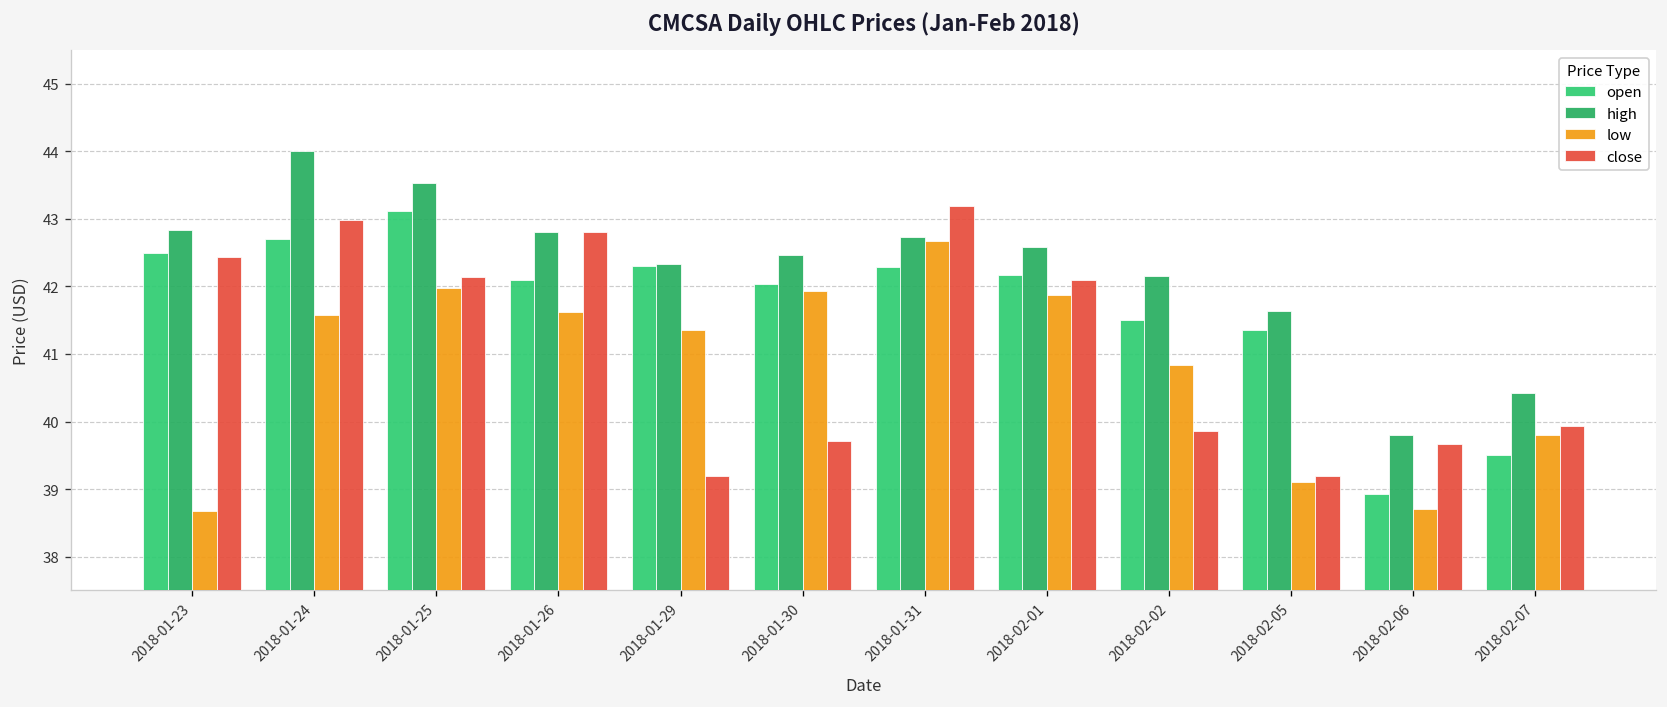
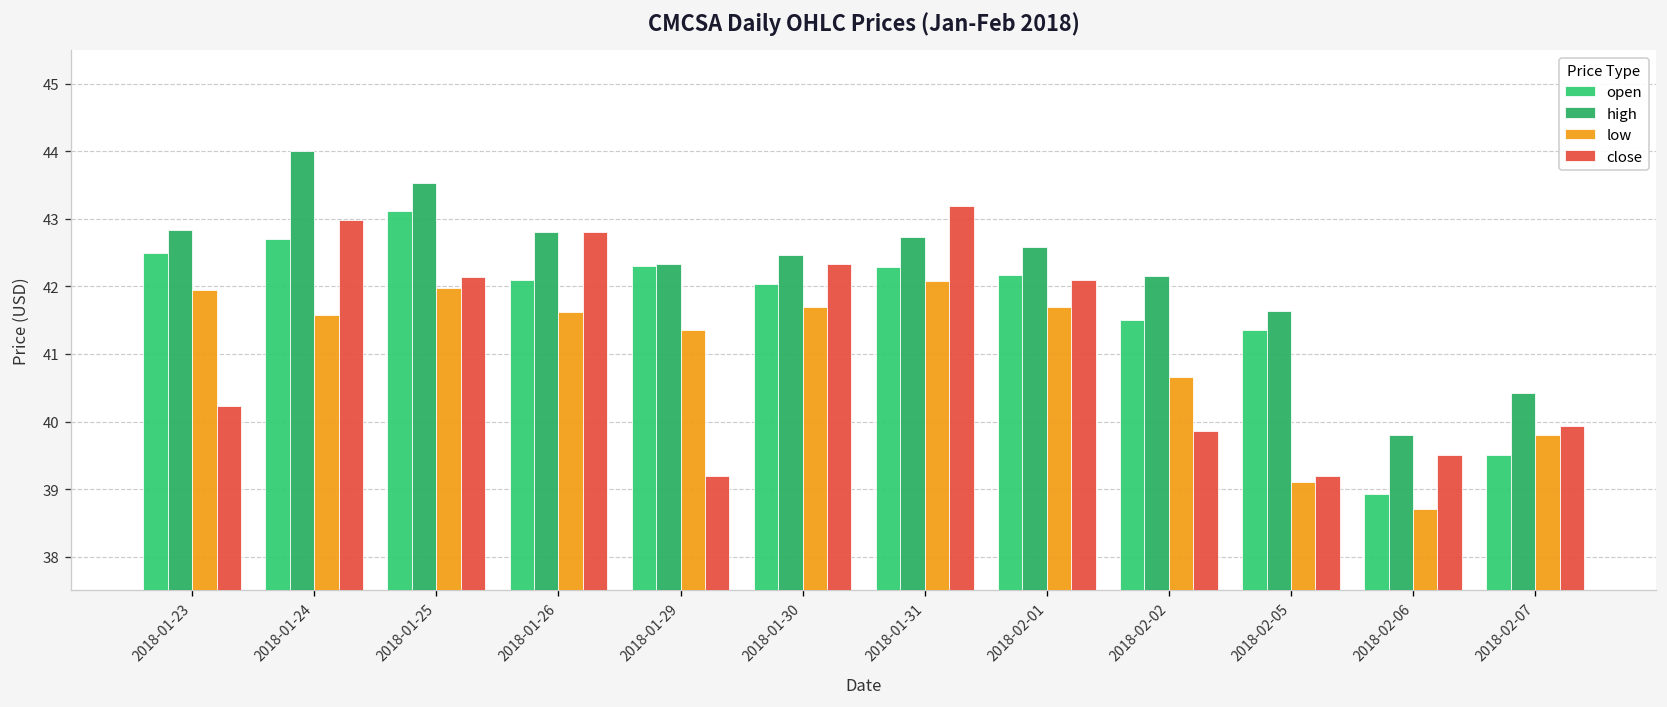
  {
    "low": {
-     "2018-01-23": 38.7,
+     "2018-01-23": 42.0,
      "2018-01-24": 41.6,
      "2018-01-25": 42.0,
      "2018-01-26": 41.6,
      "2018-01-29": 41.4,
-     "2018-01-30": 41.9,
-     "2018-01-31": 42.7,
-     "2018-02-01": 41.9,
-     "2018-02-02": 40.8,
+     "2018-01-30": 41.7,
+     "2018-01-31": 42.1,
+     "2018-02-01": 41.7,
+     "2018-02-02": 40.7,
      "2018-02-05": 39.1,
      "2018-02-06": 38.7,
      "2018-02-07": 39.8
    },
    "close": {
-     "2018-01-23": 42.4,
+     "2018-01-23": 40.2,
      "2018-01-24": 43.0,
      "2018-01-25": 42.1,
      "2018-01-26": 42.8,
      "2018-01-29": 39.2,
-     "2018-01-30": 39.7,
+     "2018-01-30": 42.3,
      "2018-01-31": 43.2,
      "2018-02-01": 42.1,
      "2018-02-02": 39.9,
      "2018-02-05": 39.2,
-     "2018-02-06": 39.7,
+     "2018-02-06": 39.5,
      "2018-02-07": 39.9
    }
  }
